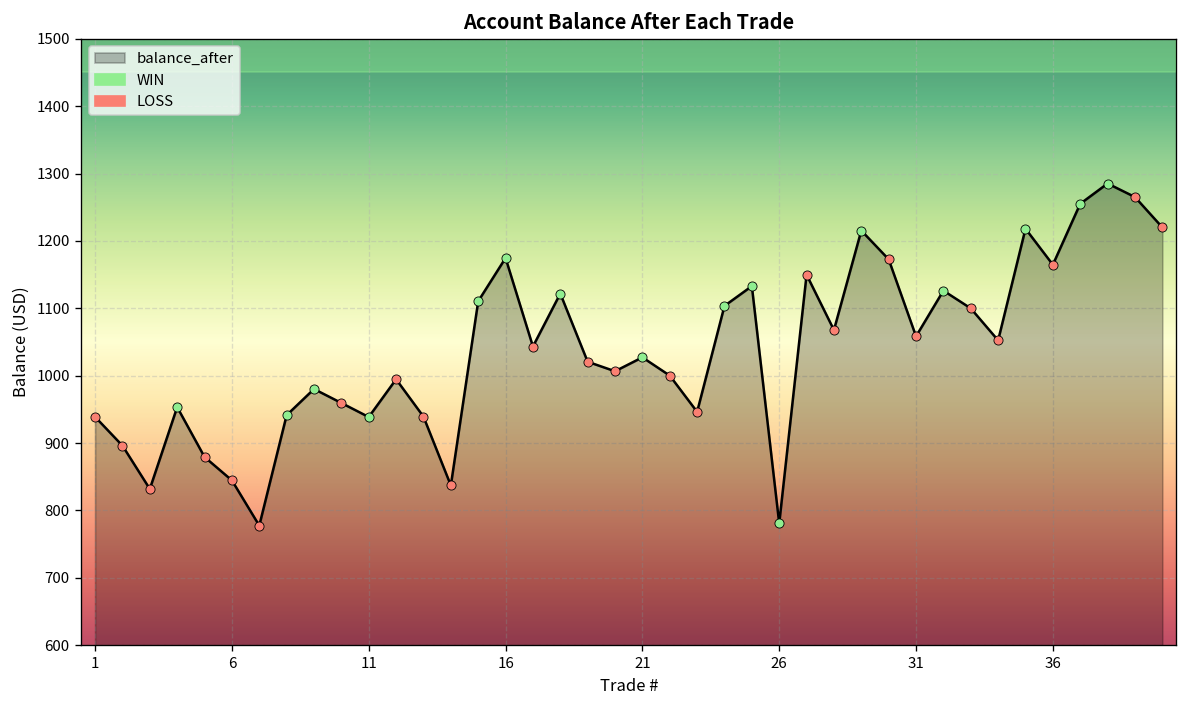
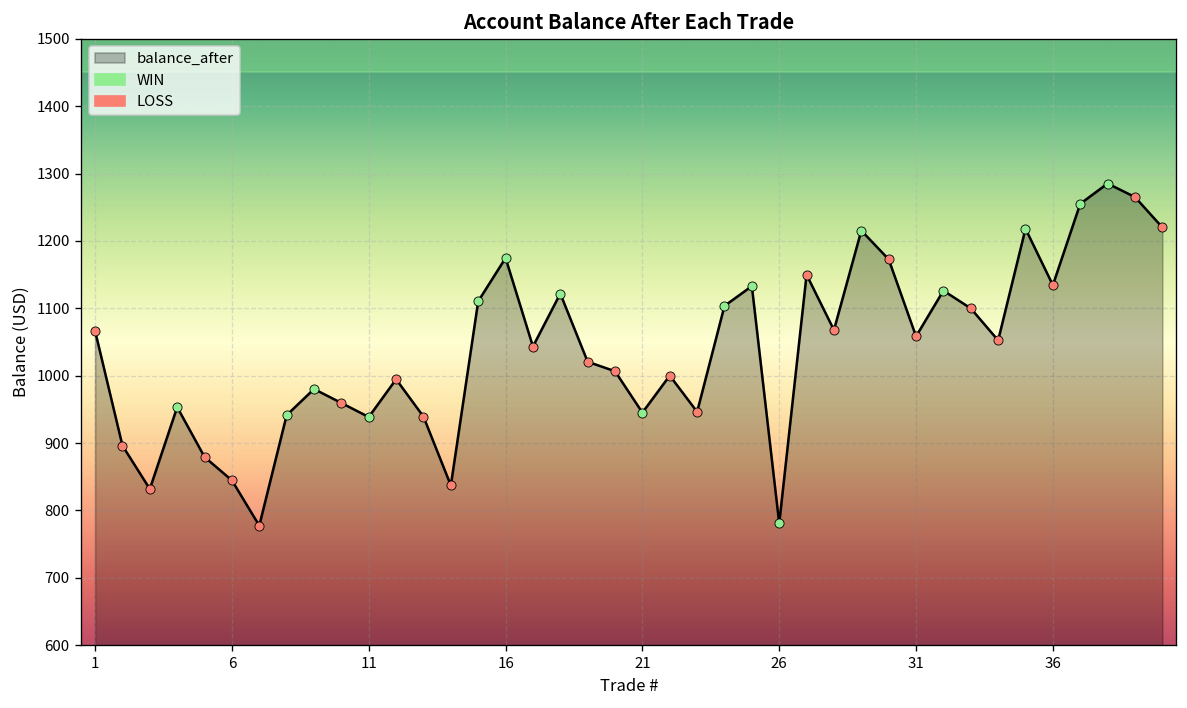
  {
    "balance_after": {
-     "1": 940,
-     "21": 1030,
-     "36": 1160
+     "1": 1070,
+     "21": 950,
+     "36": 1130
    }
  }
